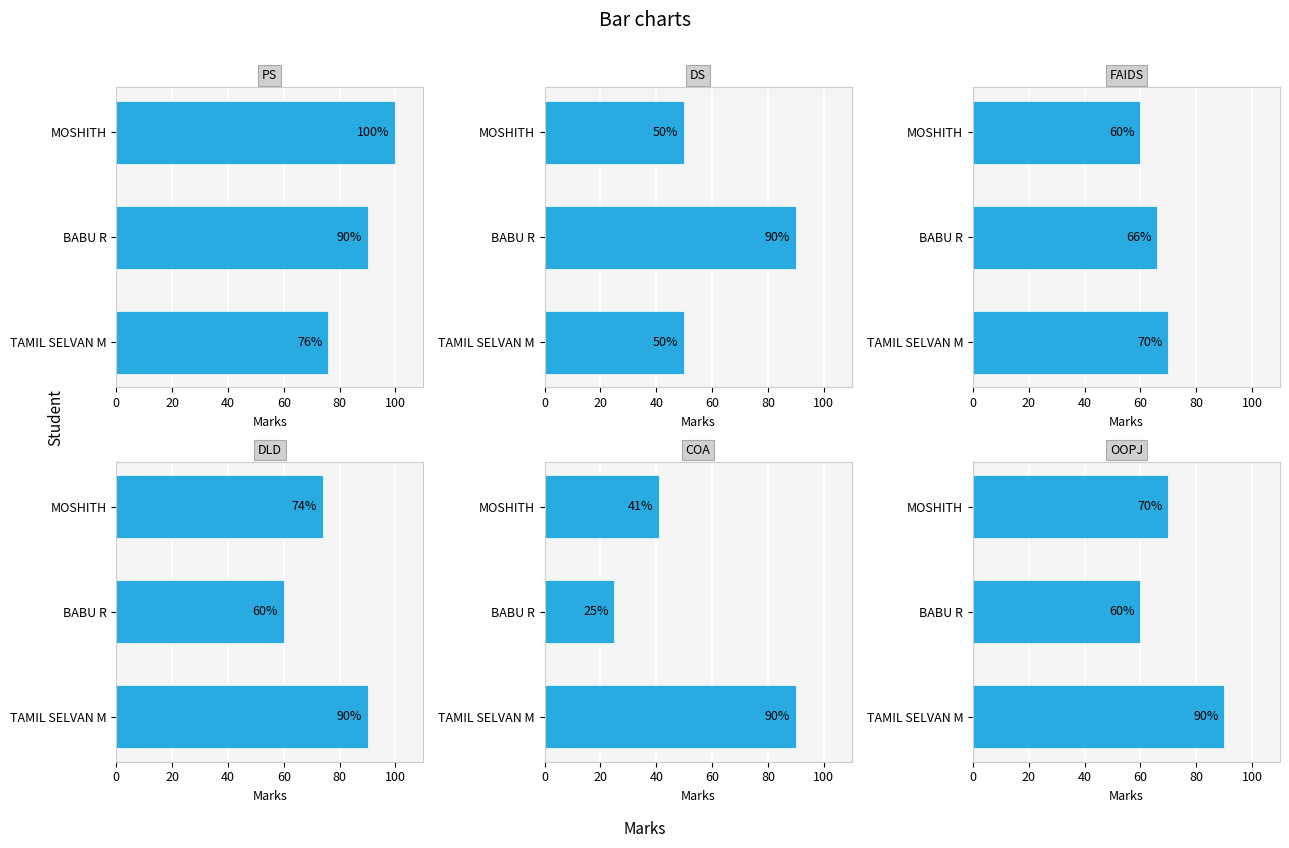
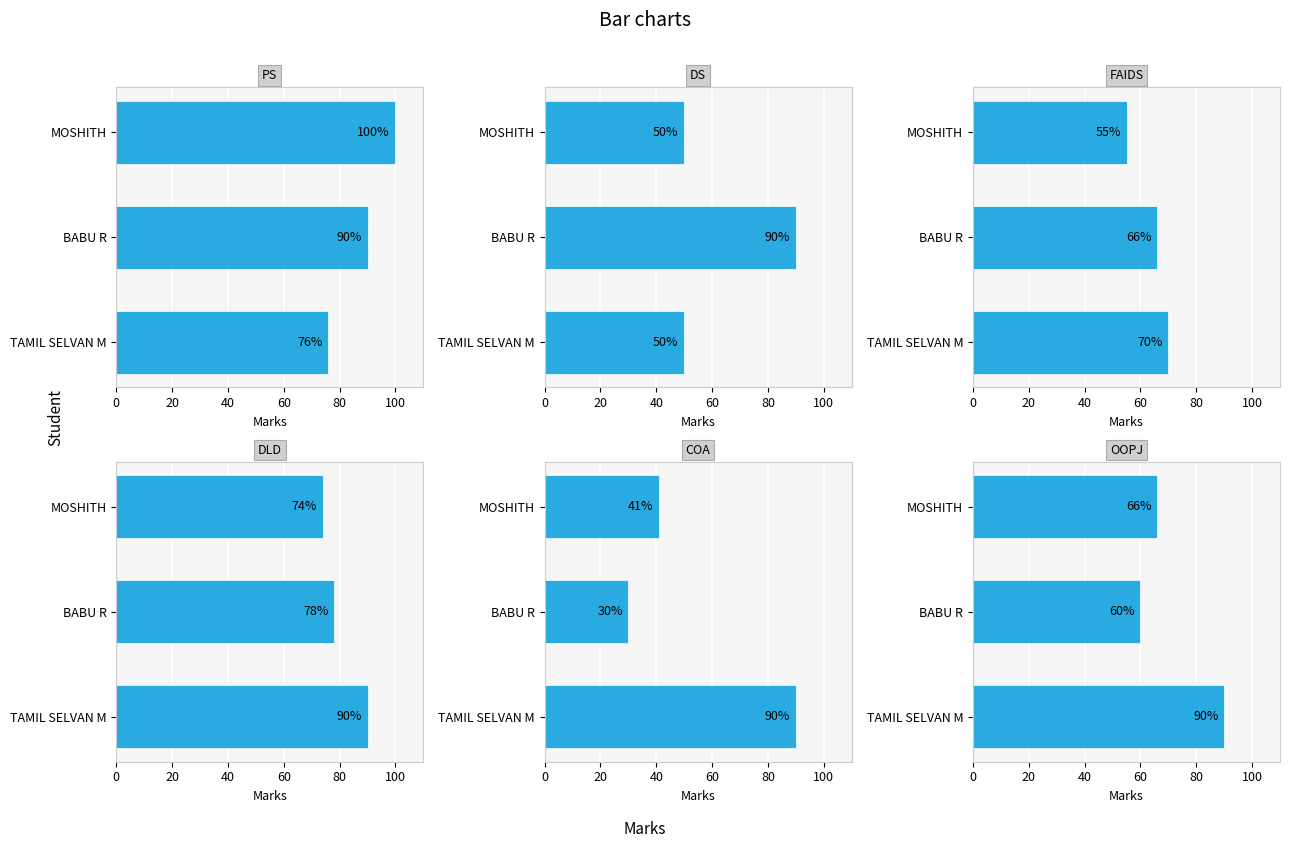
  {
    "PS": {
      "MOSHITH": "100%",
      "BABU R": "90%",
      "TAMIL SELVAN M": "76%"
    },
    "DS": {
      "MOSHITH": "50%",
      "BABU R": "90%",
      "TAMIL SELVAN M": "50%"
    },
    "FAIDS": {
-     "MOSHITH": "60%",
+     "MOSHITH": "55%",
      "BABU R": "66%",
      "TAMIL SELVAN M": "70%"
    },
    "DLD": {
      "MOSHITH": "74%",
-     "BABU R": "60%",
+     "BABU R": "78%",
      "TAMIL SELVAN M": "90%"
    },
    "COA": {
      "MOSHITH": "41%",
-     "BABU R": "25%",
+     "BABU R": "30%",
      "TAMIL SELVAN M": "90%"
    },
    "OOPJ": {
-     "MOSHITH": "70%",
+     "MOSHITH": "66%",
      "BABU R": "60%",
      "TAMIL SELVAN M": "90%"
    }
  }
